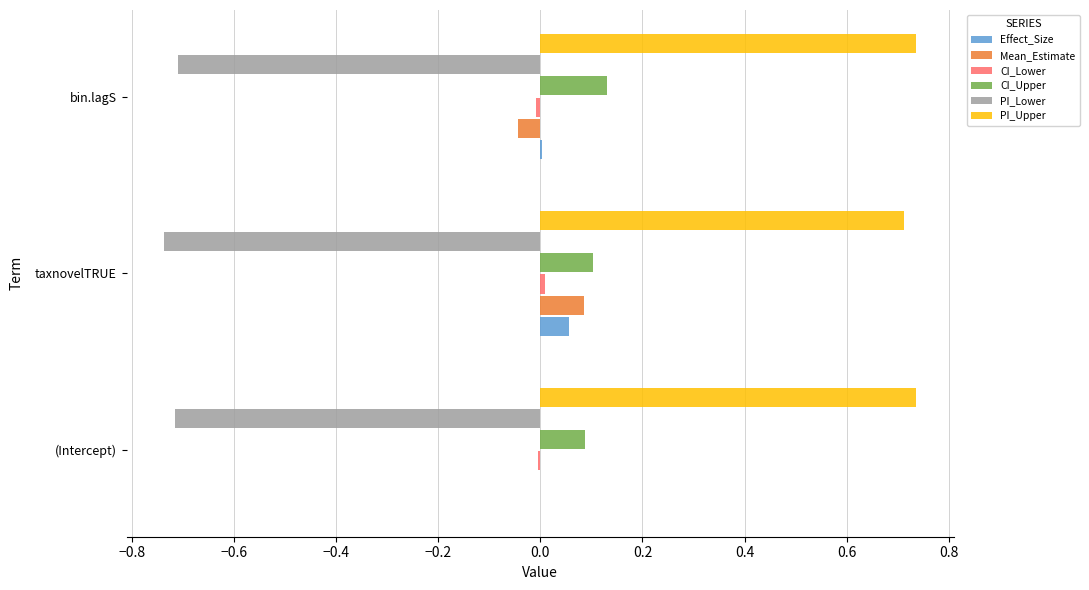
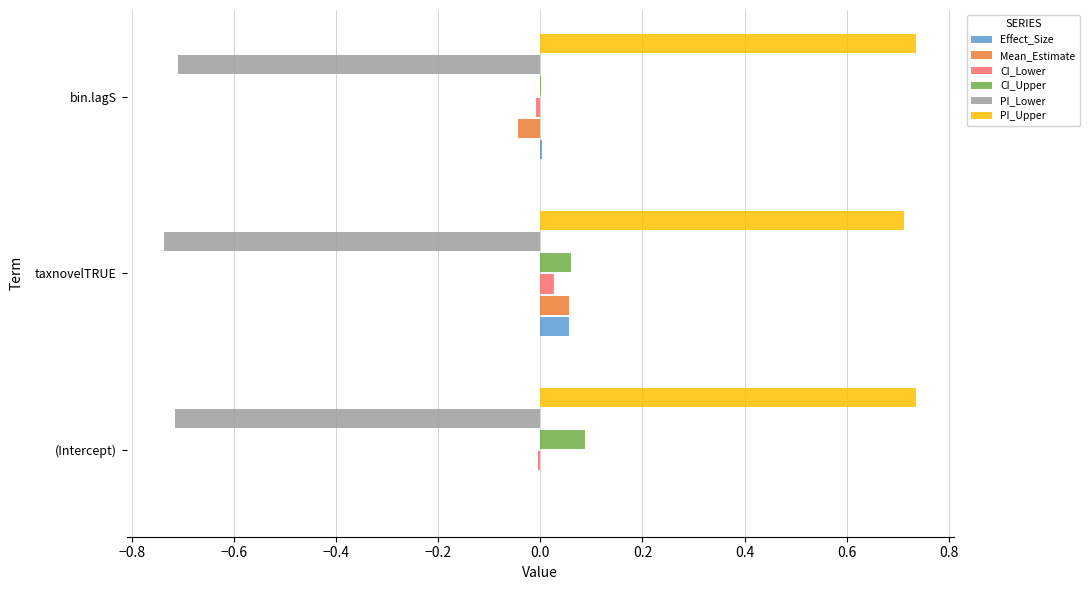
  {
    "Effect_Size": {
      "taxnovelTRUE": 0.06
    },
    "Mean_Estimate": {
      "bin.lagS": -0.04,
-     "taxnovelTRUE": 0.08
+     "taxnovelTRUE": 0.06
    },
    "CI_Lower": {
      "bin.lagS": -0.01,
-     "taxnovelTRUE": 0.01,
+     "taxnovelTRUE": 0.03,
      "(Intercept)": -0.01
    },
    "CI_Upper": {
-     "bin.lagS": 0.13,
-     "taxnovelTRUE": 0.10,
+     "bin.lagS": 0.00,
+     "taxnovelTRUE": 0.06,
      "(Intercept)": 0.09
    },
    "PI_Lower": {
      "bin.lagS": -0.71,
      "taxnovelTRUE": -0.74,
      "(Intercept)": -0.71
    },
    "PI_Upper": {
      "bin.lagS": 0.74,
      "taxnovelTRUE": 0.71,
      "(Intercept)": 0.74
    }
  }
